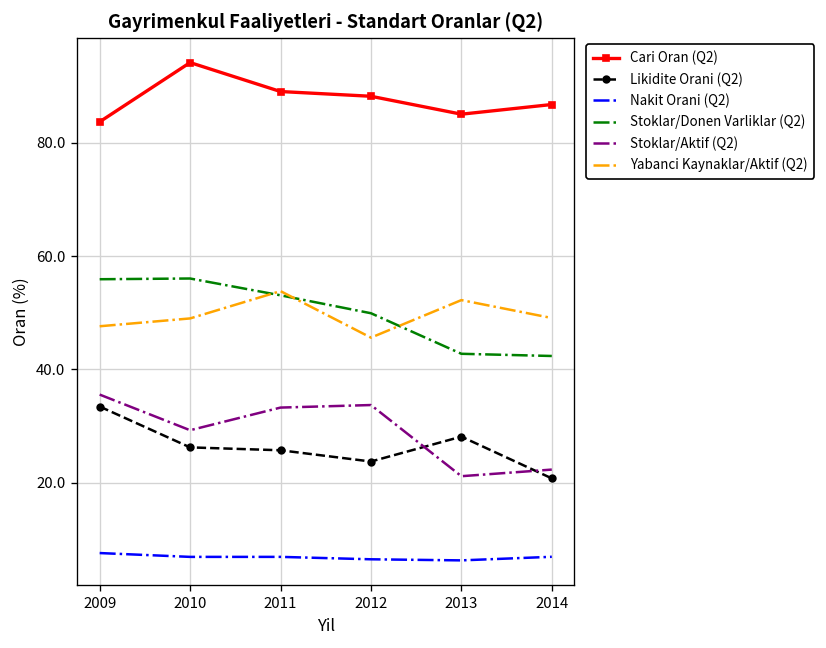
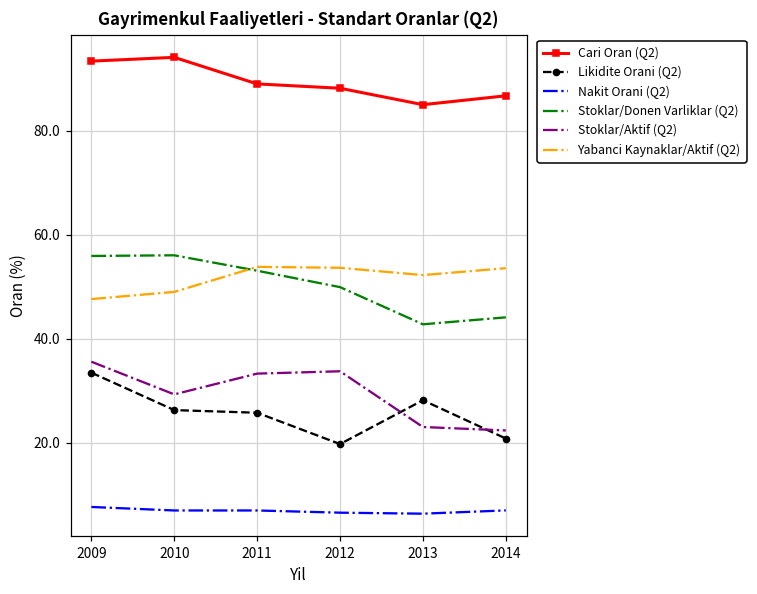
  {
    "Cari Oran (Q2)": {
-     "2009": 84,
+     "2009": 93,
      "2010": 94,
      "2011": 89,
      "2012": 88,
      "2013": 85,
      "2014": 87
    },
    "Likidite Orani (Q2)": {
      "2009": 33,
      "2010": 26,
      "2011": 26,
-     "2012": 24,
+     "2012": 20,
      "2013": 28,
      "2014": 21
    },
    "Nakit Orani (Q2)": {
      "2009": 8,
      "2010": 7,
      "2011": 7,
      "2012": 6,
      "2013": 6,
      "2014": 7
    },
    "Stoklar/Donen Varliklar (Q2)": {
      "2009": 56,
      "2010": 56,
      "2011": 53,
      "2012": 50,
      "2013": 43,
-     "2014": 42
+     "2014": 44
    },
    "Stoklar/Aktif (Q2)": {
      "2009": 36,
      "2010": 29,
      "2011": 33,
      "2012": 34,
-     "2013": 21,
+     "2013": 23,
      "2014": 22
    },
    "Yabanci Kaynaklar/Aktif (Q2)": {
      "2009": 48,
      "2010": 49,
      "2011": 54,
-     "2012": 46,
+     "2012": 54,
      "2013": 52,
-     "2014": 49
+     "2014": 54
    }
  }
